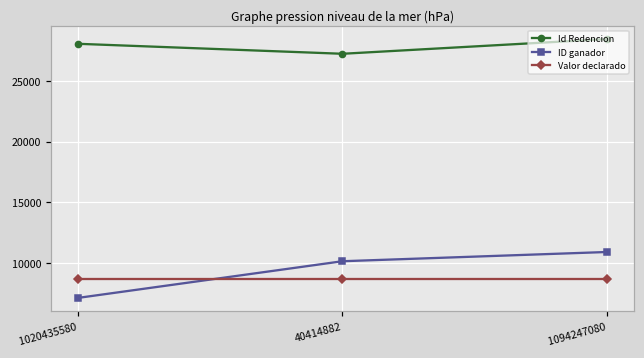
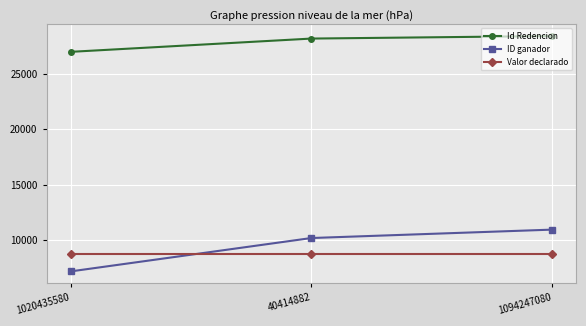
  {
    "Id Redencion": {
-     "1020435580": 28100,
-     "40414882": 27200
+     "1020435580": 27000,
+     "40414882": 28200
    },
    "ID ganador": {
      "1020435580": 7100,
      "40414882": 10200,
      "1094247080": 10900
    },
    "Valor declarado": {
      "1020435580": 8700,
      "40414882": 8700,
      "1094247080": 8700
    }
  }
